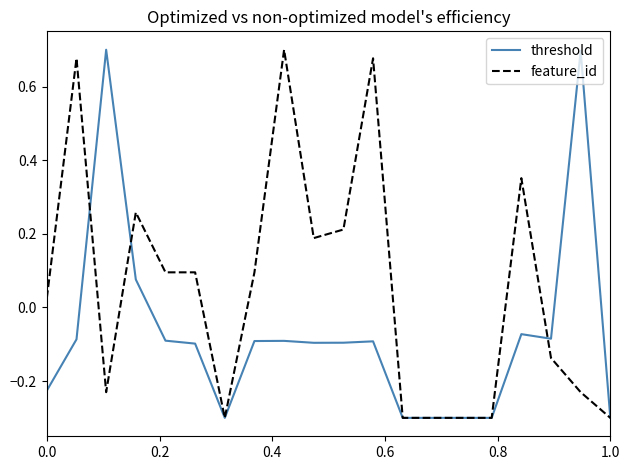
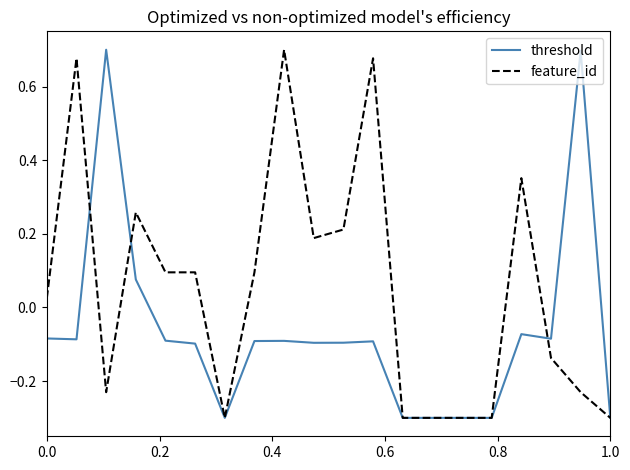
  {
    "threshold": {
-     "0.0": -0.23
+     "0.0": -0.08
    },
    "feature_id": {
      "0.0": 0.03
    }
  }
